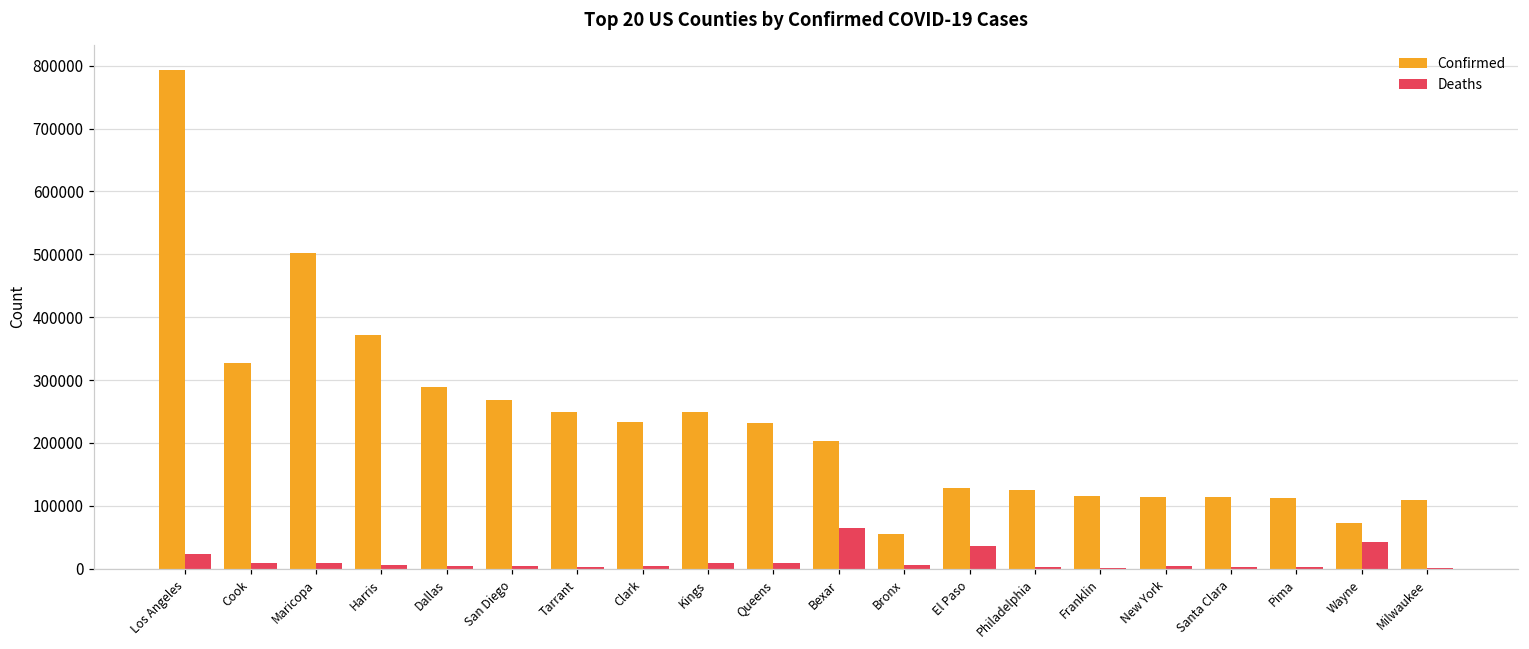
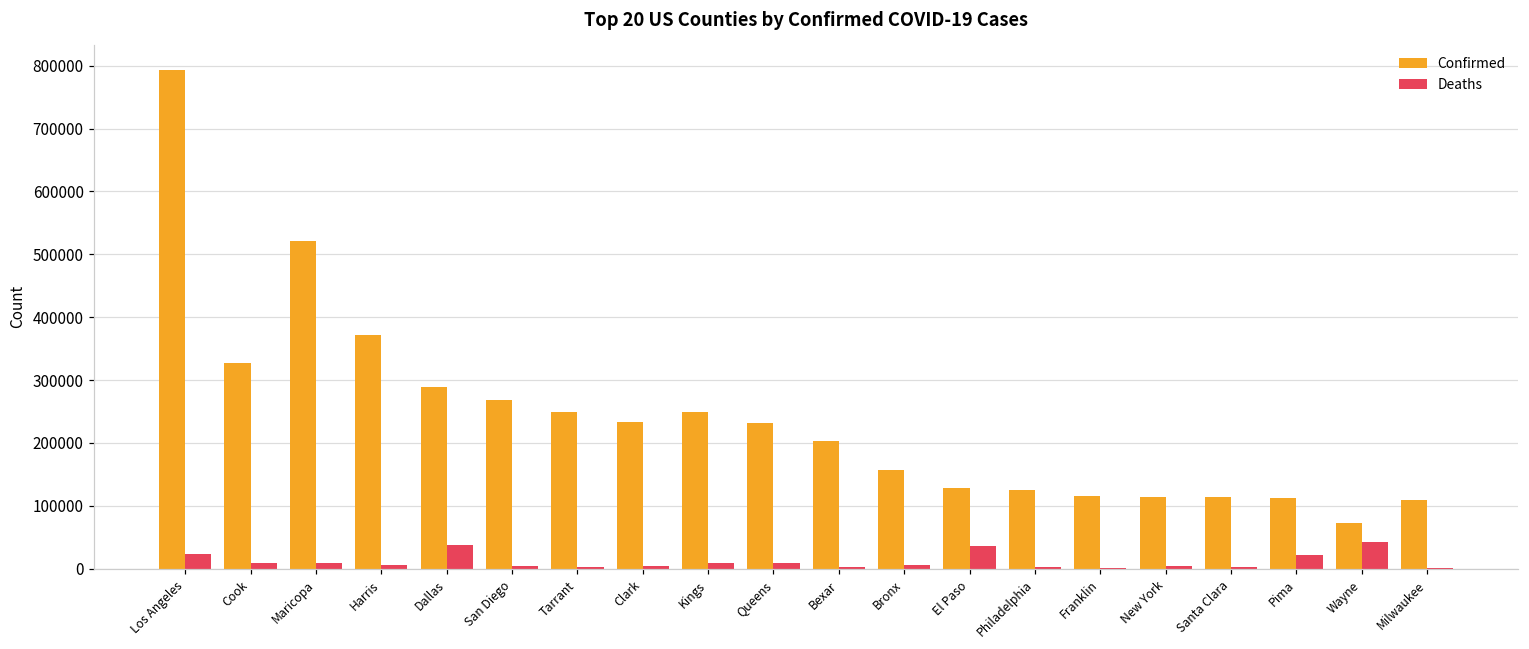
  {
    "Confirmed": {
      "Los Angeles": 790000,
      "Cook": 330000,
-     "Maricopa": 500000,
+     "Maricopa": 520000,
      "Harris": 370000,
      "Dallas": 290000,
      "San Diego": 270000,
      "Tarrant": 250000,
      "Clark": 230000,
      "Kings": 250000,
      "Queens": 230000,
      "Bexar": 200000,
-     "Bronx": 60000,
+     "Bronx": 160000,
      "El Paso": 130000,
      "Philadelphia": 120000,
      "Franklin": 120000,
      "New York": 110000,
      "Santa Clara": 110000,
      "Pima": 110000,
      "Wayne": 70000,
      "Milwaukee": 110000
    },
    "Deaths": {
      "Los Angeles": 20000,
      "Cook": 10000,
      "Maricopa": 10000,
      "Harris": 10000,
-     "Dallas": 0,
+     "Dallas": 40000,
      "Kings": 10000,
      "Queens": 10000,
-     "Bexar": 60000,
+     "Bexar": 0,
      "Bronx": 10000,
      "El Paso": 40000,
-     "Pima": 0,
+     "Pima": 20000,
      "Wayne": 40000
    }
  }
